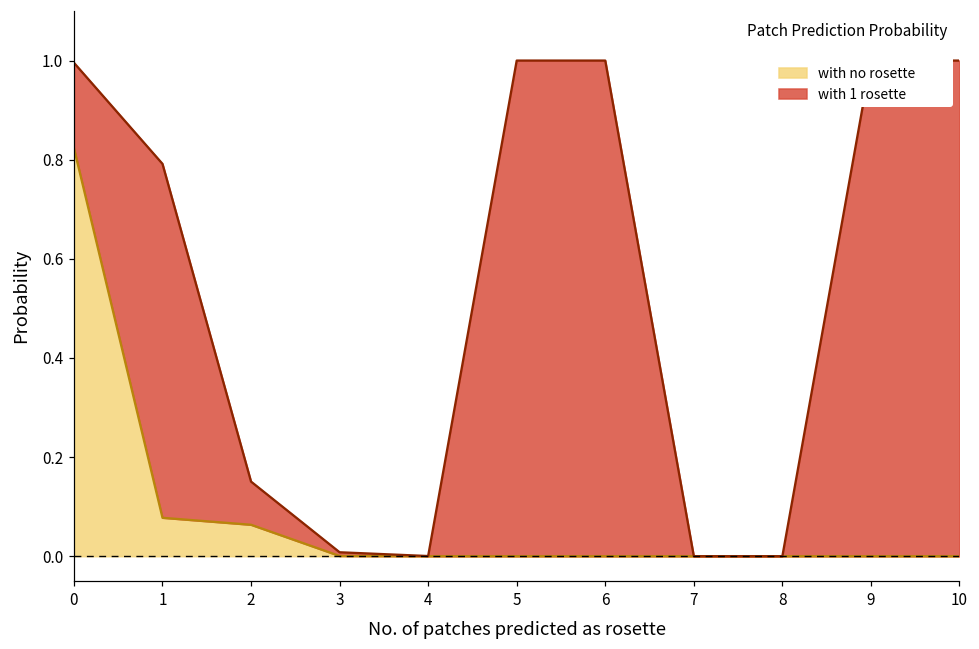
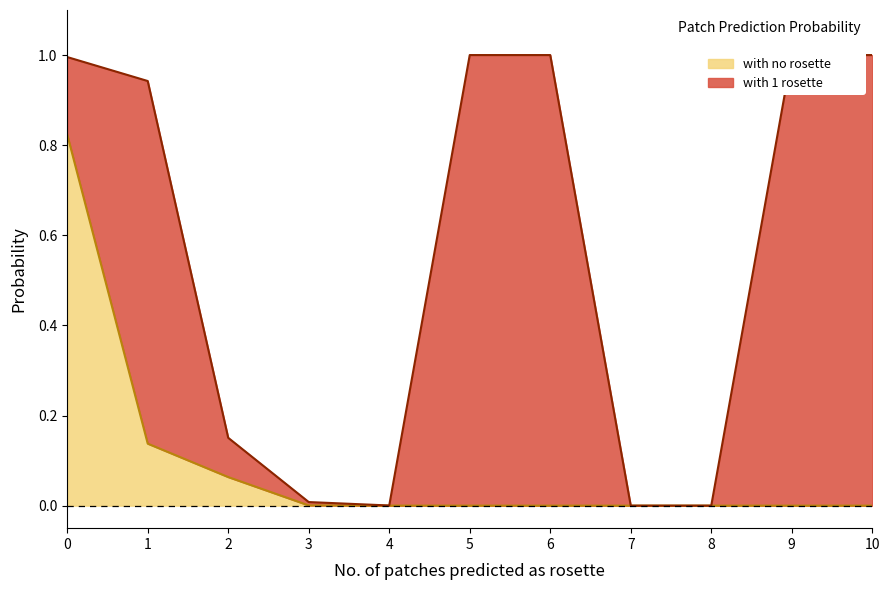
  {
    "with no rosette": {
      "0": 0.82,
-     "1": 0.08,
+     "1": 0.14,
      "2": 0.06,
      "3": 0.00,
      "5": 0.00,
      "6": 0.00,
      "9": 0.00,
      "10": 0.00
    },
    "with 1 rosette": {
      "0": 0.17,
-     "1": 0.71,
+     "1": 0.80,
      "2": 0.09,
      "3": 0.01,
      "5": 1.00,
      "6": 1.00,
      "10": 1.00
    }
  }
